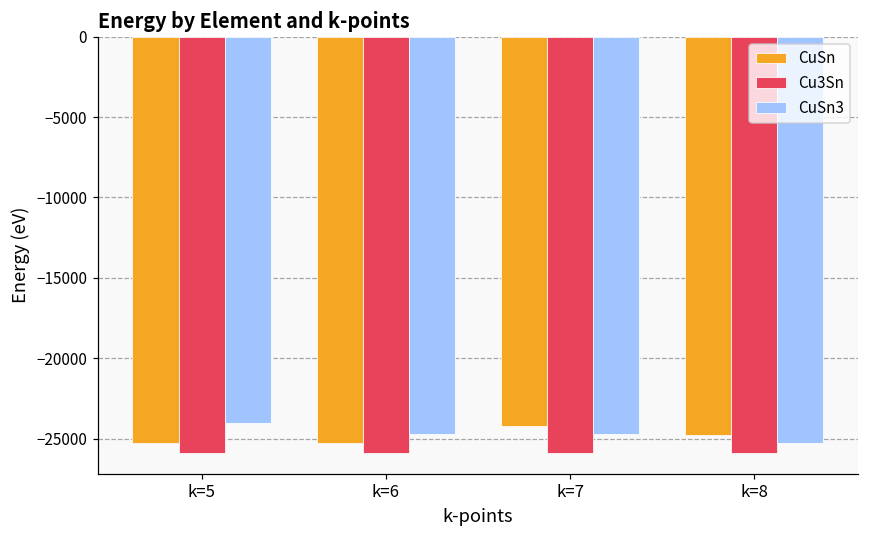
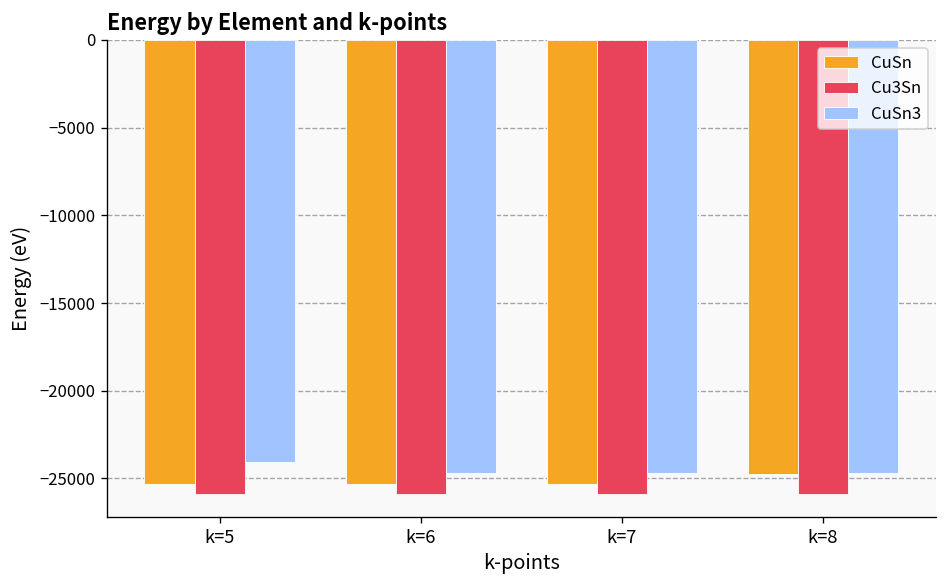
  {
    "CuSn": {
      "k=5": -25300,
      "k=6": -25300,
-     "k=7": -24200,
+     "k=7": -25300,
      "k=8": -24800
    },
    "Cu3Sn": {
      "k=5": -25900,
      "k=6": -25900,
      "k=7": -25900,
      "k=8": -25900
    },
    "CuSn3": {
      "k=5": -24000,
      "k=6": -24700,
      "k=7": -24700,
-     "k=8": -25300
+     "k=8": -24700
    }
  }
